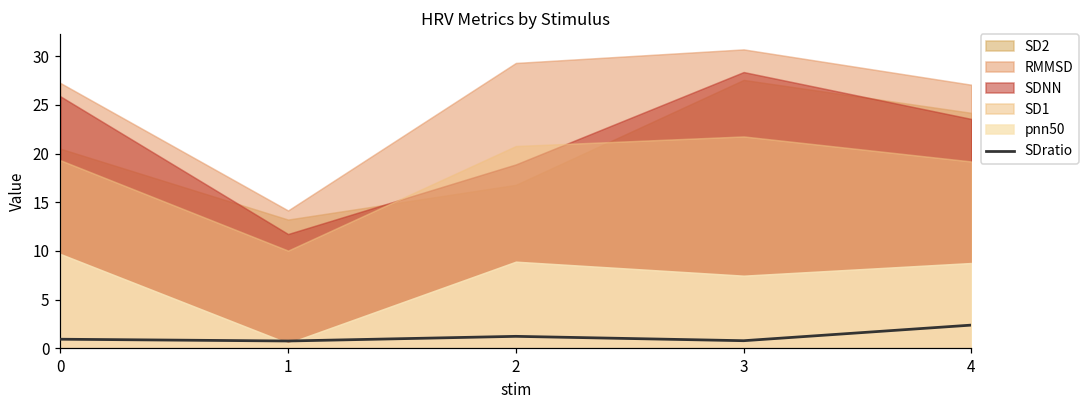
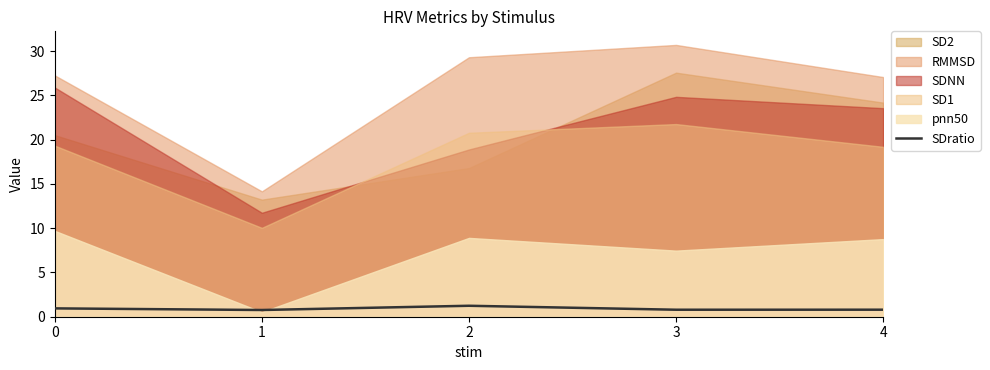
  {
    "SDratio": {
      "0": 1,
      "2": 1,
      "3": 1,
-     "4": 2
+     "4": 1
    },
    "SDNN": {
      "0": 26,
      "1": 12,
      "2": 19,
-     "3": 28,
+     "3": 25,
      "4": 24
    }
  }
